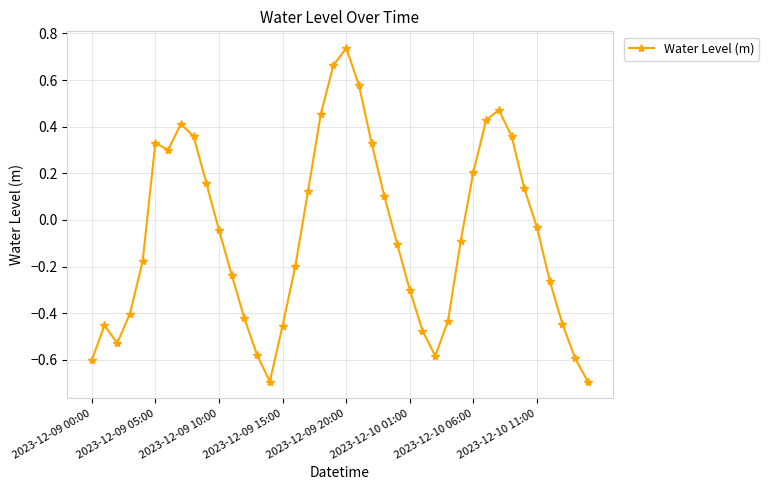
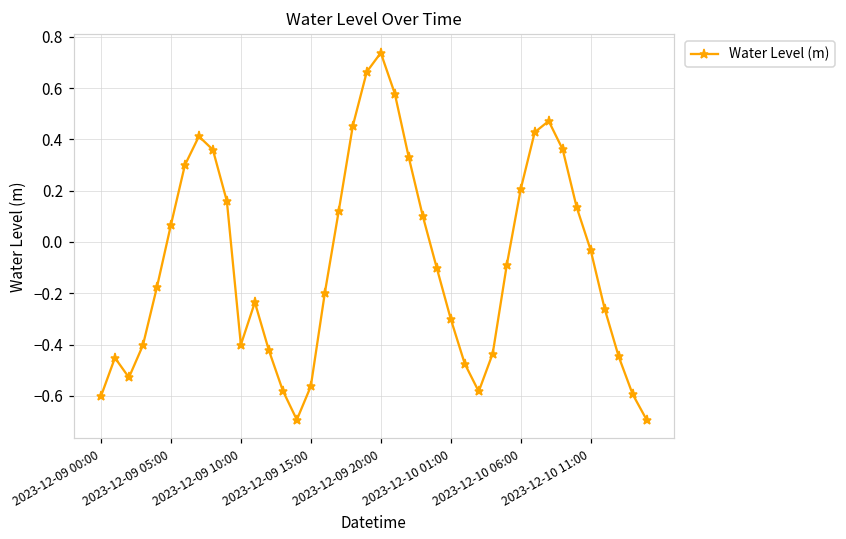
  {
    "2023-12-09 00:00": -0.60,
-   "2023-12-09 05:00": 0.33,
-   "2023-12-09 10:00": -0.04,
-   "2023-12-09 15:00": -0.45,
+   "2023-12-09 05:00": 0.07,
+   "2023-12-09 10:00": -0.40,
+   "2023-12-09 15:00": -0.56,
    "2023-12-09 20:00": 0.74,
    "2023-12-10 01:00": -0.30,
    "2023-12-10 06:00": 0.21,
    "2023-12-10 11:00": -0.03
  }
